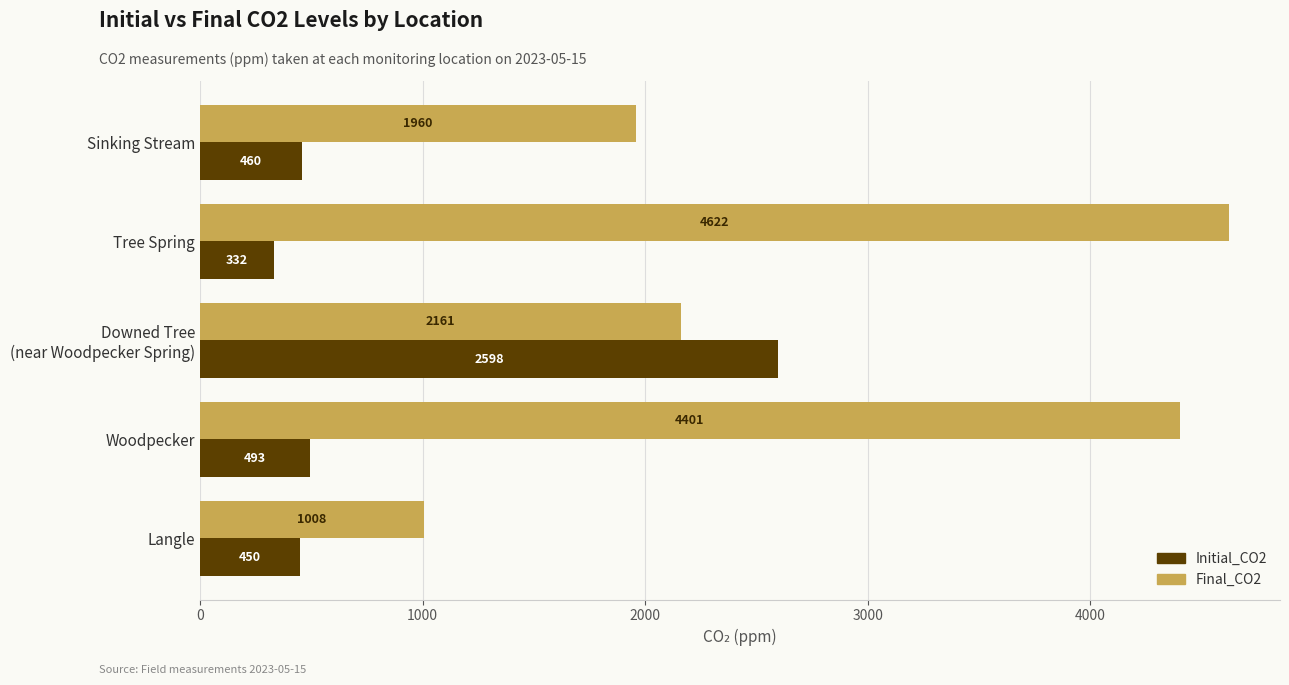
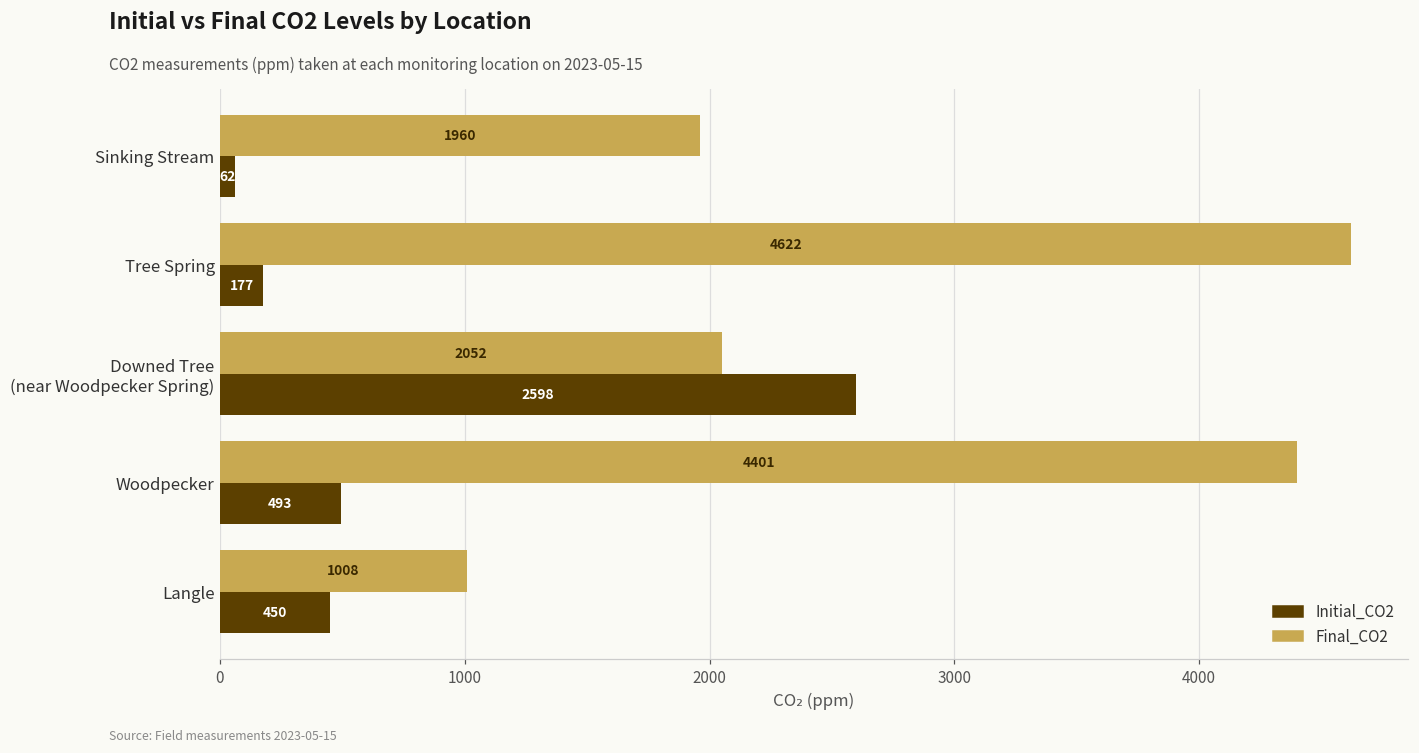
  {
    "Initial_CO2": {
-     "Sinking Stream": 460,
-     "Tree Spring": 332,
+     "Sinking Stream": 62,
+     "Tree Spring": 177,
      "Langle": 450
    },
    "Final_CO2": {
      "Sinking Stream": 1960,
      "Tree Spring": 4622,
-     "Downed Tree (near Woodpecker Spring)": 2161,
+     "Downed Tree (near Woodpecker Spring)": 2052,
      "Woodpecker": 4401,
      "Langle": 1008
    }
  }
